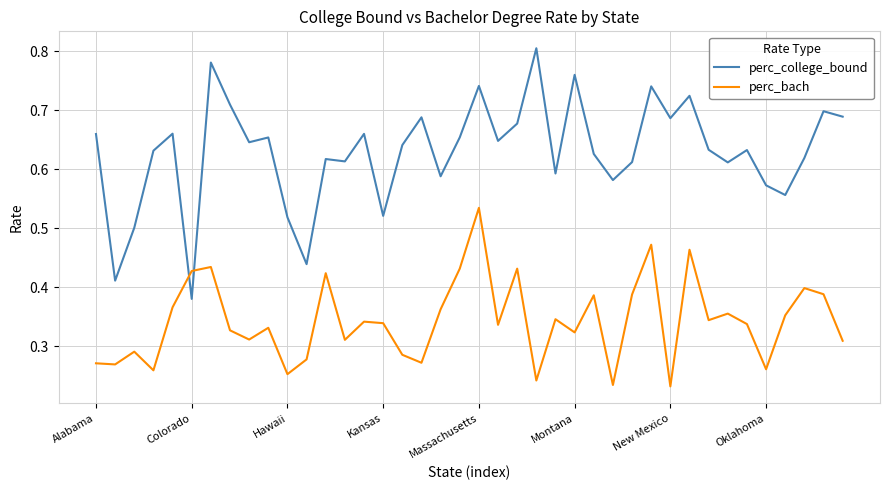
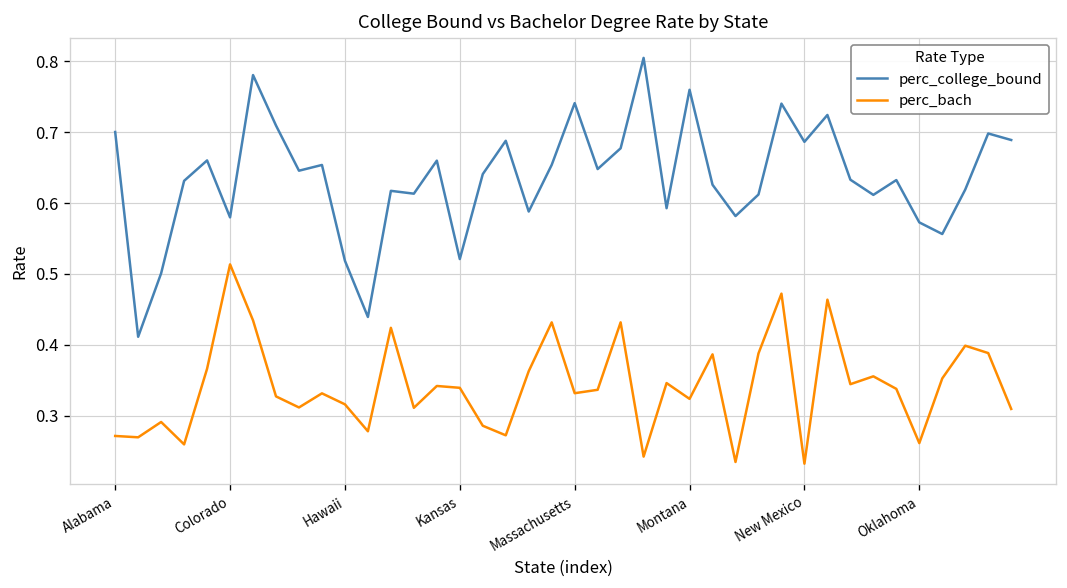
  {
    "perc_college_bound": {
-     "Alabama": 0.66,
-     "Colorado": 0.38,
+     "Alabama": 0.70,
+     "Colorado": 0.58,
      "Hawaii": 0.52,
      "Kansas": 0.52,
      "Massachusetts": 0.74,
      "Montana": 0.76,
      "New Mexico": 0.69,
      "Oklahoma": 0.57
    },
    "perc_bach": {
      "Alabama": 0.27,
-     "Colorado": 0.43,
-     "Hawaii": 0.25,
+     "Colorado": 0.51,
+     "Hawaii": 0.32,
      "Kansas": 0.34,
-     "Massachusetts": 0.53,
+     "Massachusetts": 0.33,
      "Montana": 0.32,
      "New Mexico": 0.23,
      "Oklahoma": 0.26
    }
  }
